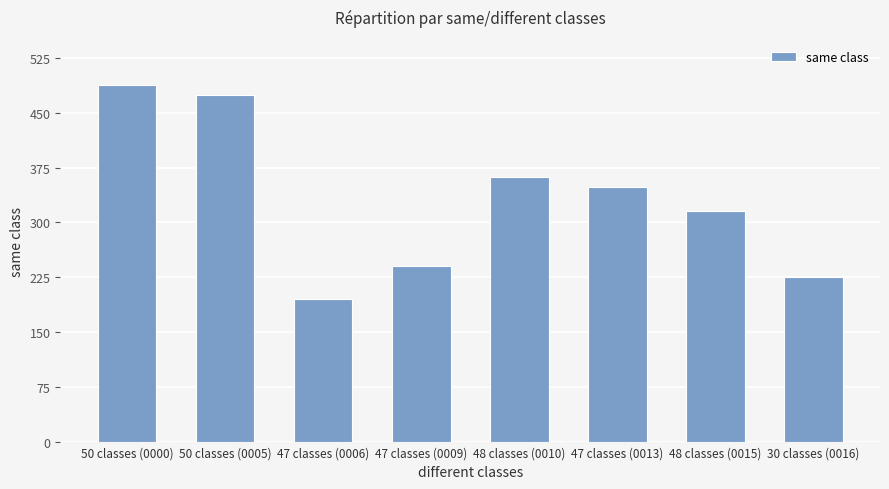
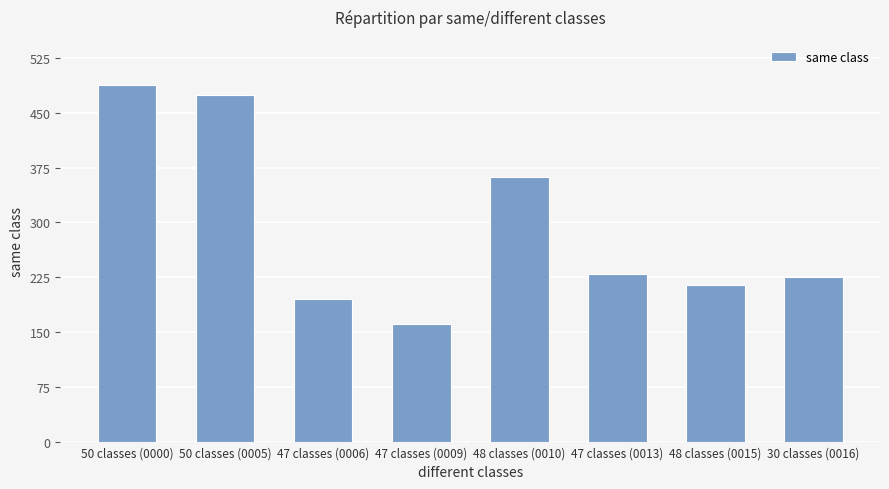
  {
    "50 classes (0000)": 490,
    "50 classes (0005)": 470,
    "47 classes (0006)": 200,
-   "47 classes (0009)": 240,
+   "47 classes (0009)": 160,
    "48 classes (0010)": 360,
-   "47 classes (0013)": 350,
-   "48 classes (0015)": 320,
+   "47 classes (0013)": 230,
+   "48 classes (0015)": 210,
    "30 classes (0016)": 230
  }
